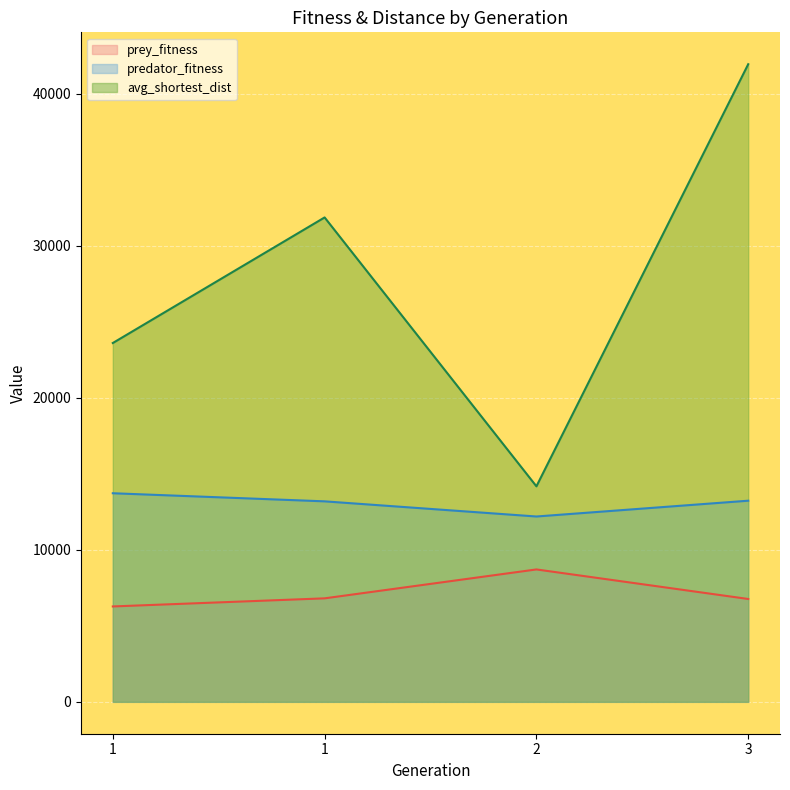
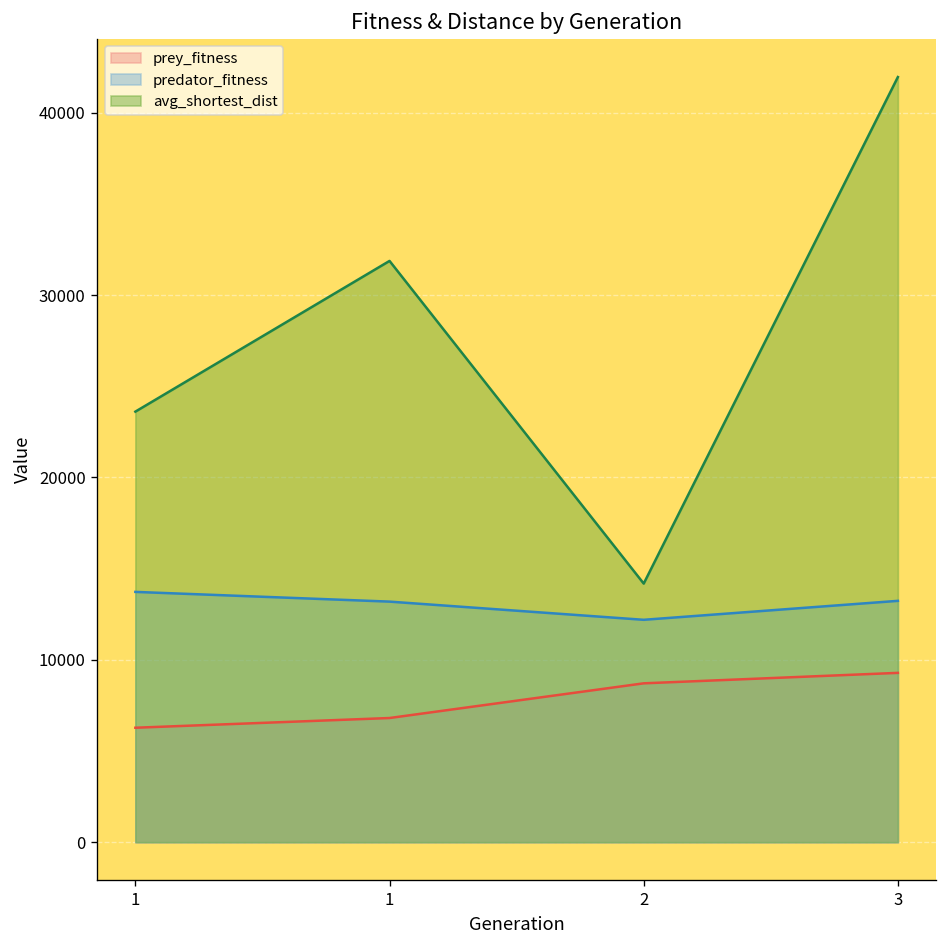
  {
    "prey_fitness": {
      "2": 8700,
-     "3": 6800
+     "3": 9300
    },
    "predator_fitness": {
      "2": 12200,
      "3": 13200
    },
    "avg_shortest_dist": {
      "2": 14200,
      "3": 42000
    }
  }
